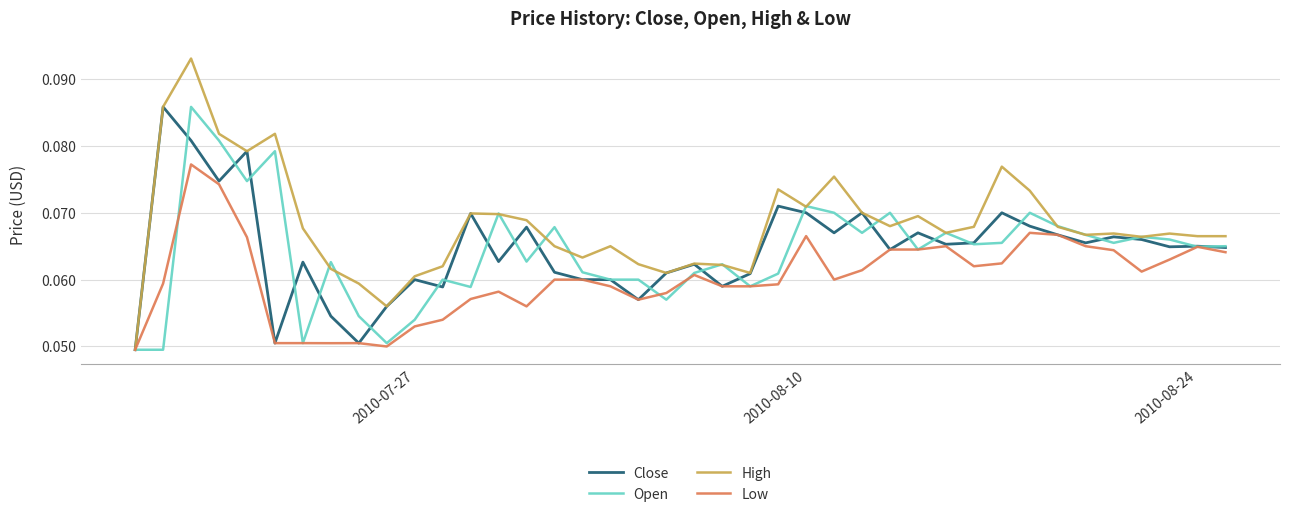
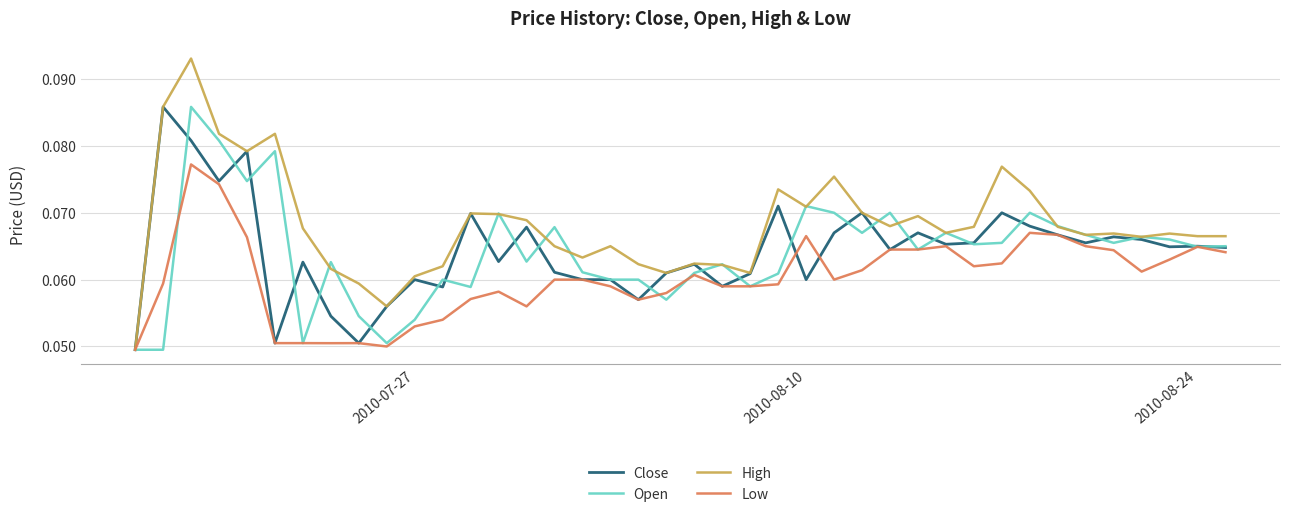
  {
    "Close": {
      "2010-07-27": 0.06,
-     "2010-08-10": 0.07
+     "2010-08-10": 0.06
    },
    "Open": {
      "2010-07-27": 0.054
    }
  }
